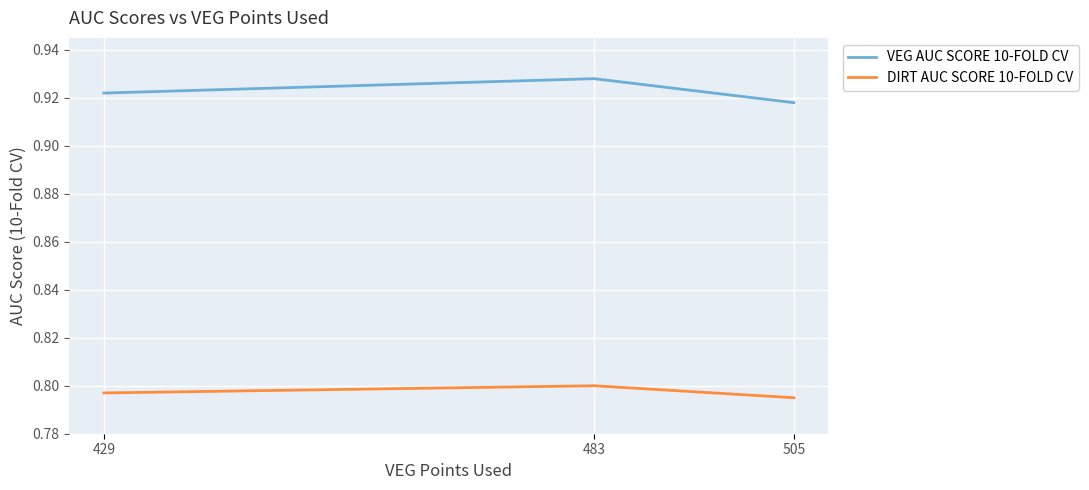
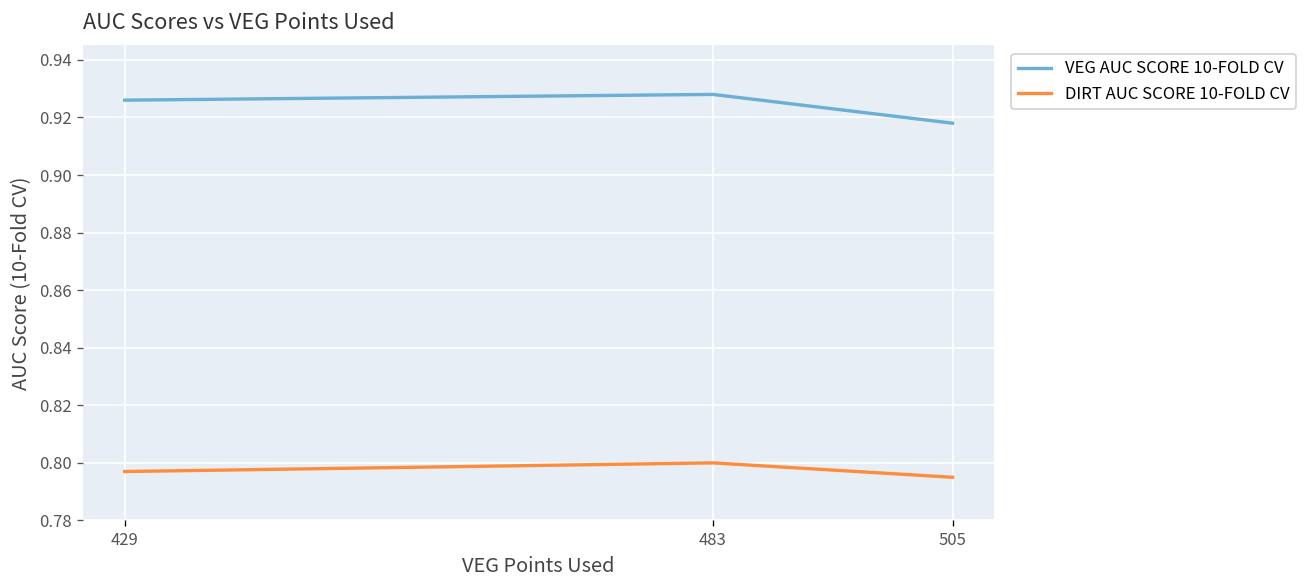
  {
    "VEG AUC SCORE 10-FOLD CV": {
-     "429": 0.922,
+     "429": 0.926,
      "483": 0.928,
      "505": 0.918
    },
    "DIRT AUC SCORE 10-FOLD CV": {
      "429": 0.797,
      "483": 0.800,
      "505": 0.795
    }
  }
